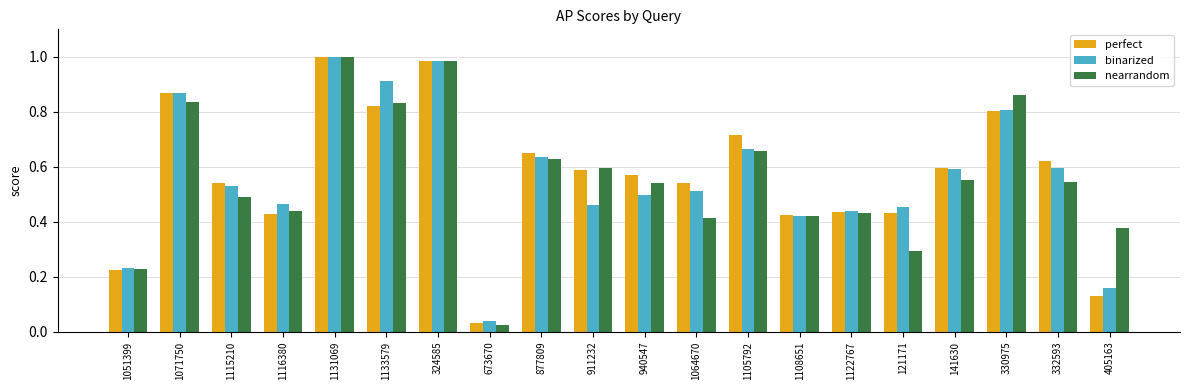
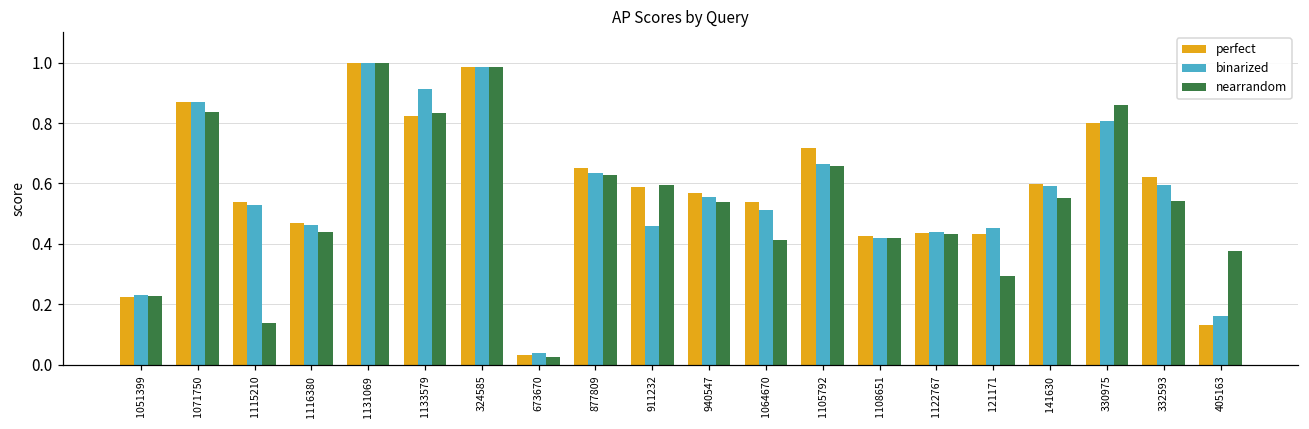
  {
    "perfect": {
      "1051399": 0.23,
      "1071750": 0.87,
      "1115210": 0.54,
-     "1116380": 0.43,
+     "1116380": 0.47,
      "1131069": 1.00,
      "1133579": 0.82,
      "324585": 0.98,
      "673670": 0.03,
      "877809": 0.65,
      "911232": 0.59,
      "940547": 0.57,
      "1064670": 0.54,
      "1105792": 0.72,
      "1108651": 0.43,
      "1122767": 0.44,
      "121171": 0.43,
      "141630": 0.60,
      "330975": 0.80,
      "332593": 0.62,
      "405163": 0.13
    },
    "binarized": {
      "1051399": 0.23,
      "1071750": 0.87,
      "1115210": 0.53,
      "1116380": 0.46,
      "1131069": 1.00,
      "1133579": 0.91,
      "324585": 0.98,
      "673670": 0.04,
      "877809": 0.63,
      "911232": 0.46,
-     "940547": 0.50,
+     "940547": 0.55,
      "1064670": 0.51,
      "1105792": 0.66,
      "1108651": 0.42,
      "1122767": 0.44,
      "121171": 0.45,
      "141630": 0.59,
      "330975": 0.81,
      "332593": 0.60,
      "405163": 0.16
    },
    "nearrandom": {
      "1051399": 0.23,
      "1071750": 0.84,
-     "1115210": 0.49,
+     "1115210": 0.14,
      "1116380": 0.44,
      "1131069": 1.00,
      "1133579": 0.83,
      "324585": 0.98,
      "673670": 0.02,
      "877809": 0.63,
      "911232": 0.59,
      "940547": 0.54,
      "1064670": 0.41,
      "1105792": 0.66,
      "1108651": 0.42,
      "1122767": 0.43,
      "121171": 0.29,
      "141630": 0.55,
      "330975": 0.86,
      "332593": 0.54,
      "405163": 0.38
    }
  }
